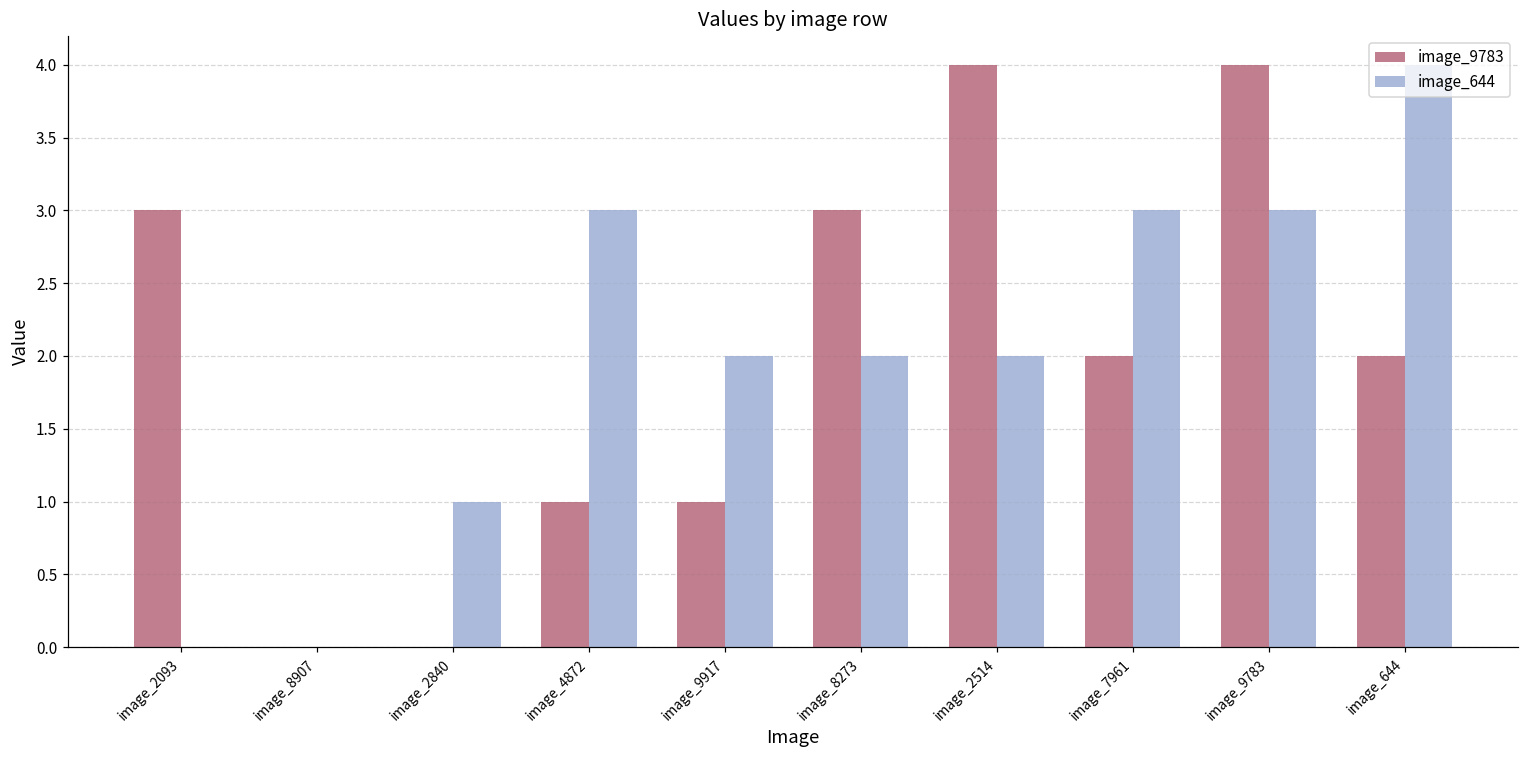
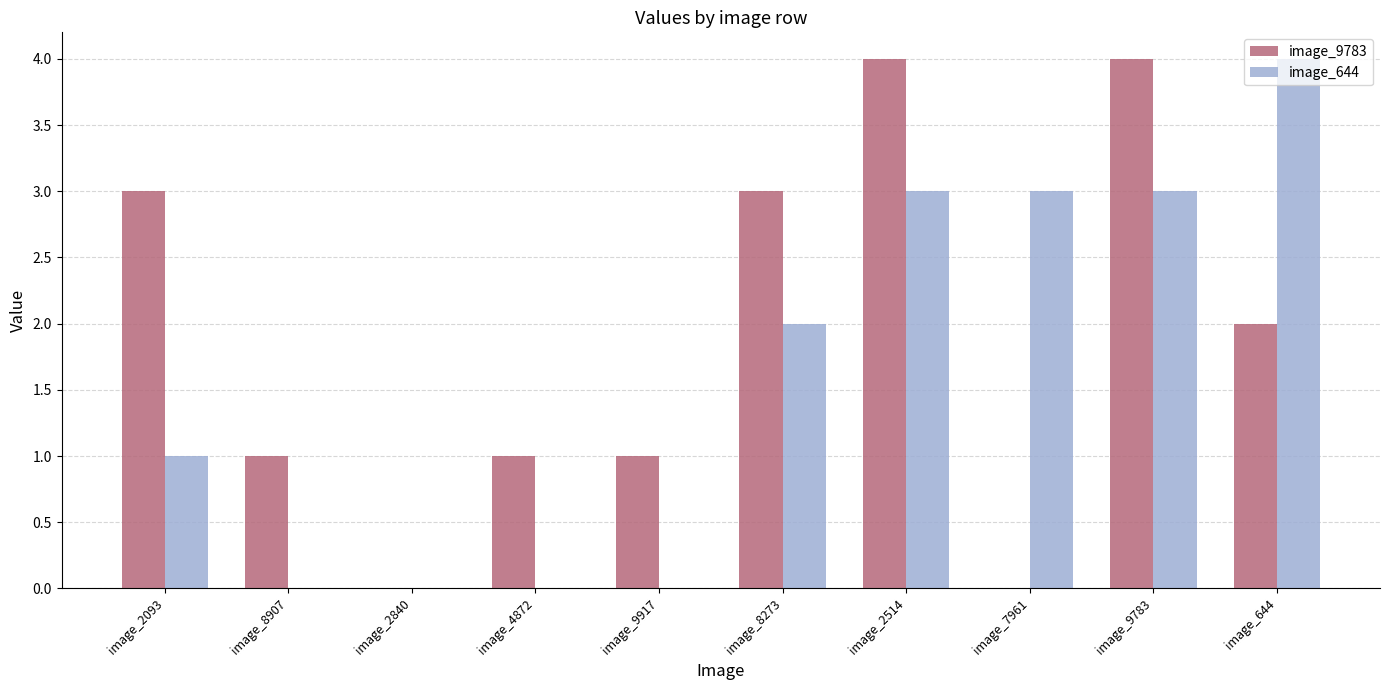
  {
    "image_9783": {
      "image_2093": 3,
-     "image_8907": 0,
+     "image_8907": 1,
      "image_2840": 0,
      "image_4872": 1,
      "image_9917": 1,
      "image_8273": 3,
      "image_2514": 4,
-     "image_7961": 2,
+     "image_7961": 0,
      "image_9783": 4,
      "image_644": 2
    },
    "image_644": {
-     "image_2093": 0,
+     "image_2093": 1,
      "image_8907": 0,
-     "image_2840": 1,
-     "image_4872": 3,
-     "image_9917": 2,
+     "image_2840": 0,
+     "image_4872": 0,
+     "image_9917": 0,
      "image_8273": 2,
-     "image_2514": 2,
+     "image_2514": 3,
      "image_7961": 3,
      "image_9783": 3
    }
  }
